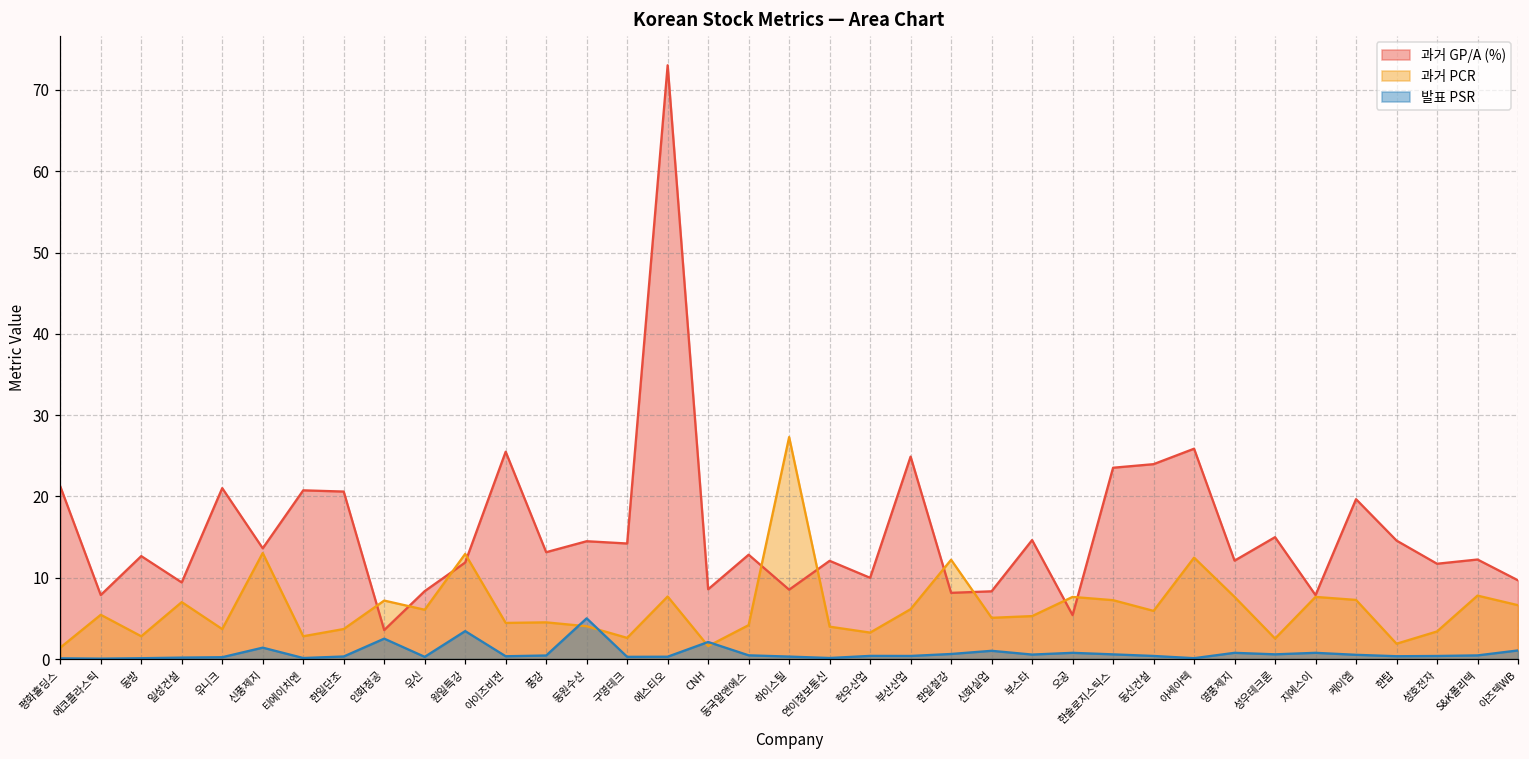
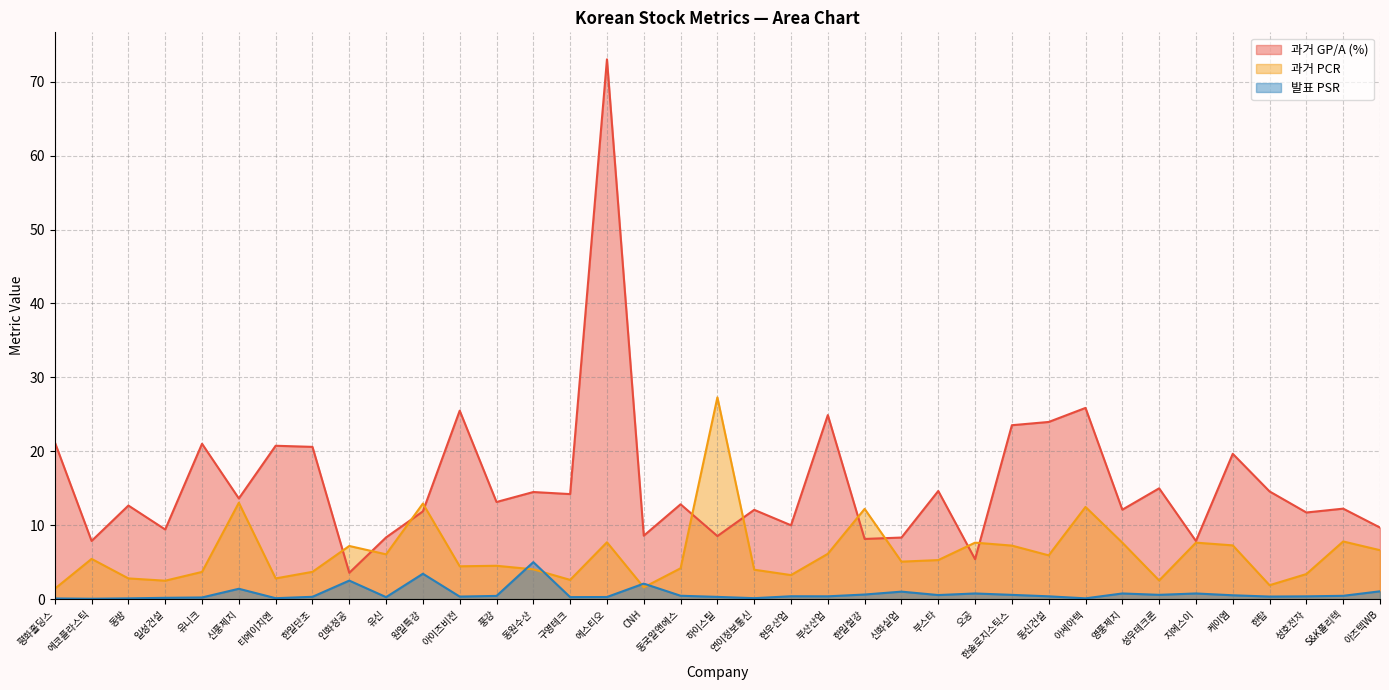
  {
    "과거 GP/A (%)": {
      "평화홀딩스": 21,
      "에코플라스틱": 8,
      "동방": 13,
      "일성건설": 9,
      "유니크": 21,
      "신풍제지": 14,
      "티에이치엔": 21,
      "한일단조": 21,
      "인화정공": 4,
      "유신": 8,
      "원일특강": 12,
      "아이즈비전": 26,
      "풍강": 13,
      "동원수산": 14,
      "구영테크": 14,
      "에스티오": 73,
      "CNH": 9,
      "동국알앤에스": 13,
      "하이스틸": 9,
      "연이정보통신": 12,
      "현우산업": 10,
      "부산산업": 25,
      "한일철강": 8,
      "신화실업": 8,
      "부스타": 15,
      "오공": 5,
      "한솔로지스틱스": 24,
      "동신건설": 24,
      "아세아텍": 26,
      "영풍제지": 12,
      "성우테크론": 15,
      "케이엠": 20,
      "한탑": 15,
      "성호전자": 12,
      "S&K폴리텍": 12,
      "아즈텍WB": 10
    },
    "과거 PCR": {
      "평화홀딩스": 1,
      "에코플라스틱": 5,
      "동방": 3,
-     "일성건설": 7,
+     "일성건설": 2,
      "유니크": 4,
      "신풍제지": 13,
      "티에이치엔": 3,
      "한일단조": 4,
      "인화정공": 7,
      "유신": 6,
      "원일특강": 13,
      "아이즈비전": 4,
      "풍강": 5,
      "동원수산": 4,
      "구영테크": 3,
      "에스티오": 8,
      "CNH": 2,
      "동국알앤에스": 4,
      "하이스틸": 27,
      "연이정보통신": 4,
      "현우산업": 3,
      "부산산업": 6,
      "한일철강": 12,
      "신화실업": 5,
      "부스타": 5,
      "오공": 8,
      "한솔로지스틱스": 7,
      "동신건설": 6,
      "아세아텍": 12,
      "영풍제지": 8,
      "성우테크론": 3,
      "케이엠": 7,
      "한탑": 2,
      "성호전자": 3,
      "S&K폴리텍": 8,
      "아즈텍WB": 7
    },
    "발표 PSR": {
      "평화홀딩스": 0,
      "에코플라스틱": 0,
      "동방": 0,
      "일성건설": 0,
      "유니크": 0,
      "신풍제지": 1,
      "티에이치엔": 0,
      "한일단조": 0,
      "인화정공": 3,
      "유신": 0,
      "원일특강": 3,
      "아이즈비전": 0,
      "풍강": 0,
      "동원수산": 5,
      "구영테크": 0,
      "에스티오": 0,
      "CNH": 2,
      "동국알앤에스": 0,
      "하이스틸": 0,
      "연이정보통신": 0,
      "현우산업": 0,
      "부산산업": 0,
      "한일철강": 1,
      "신화실업": 1,
      "부스타": 1,
      "오공": 1,
      "한솔로지스틱스": 1,
      "동신건설": 0,
      "아세아텍": 0,
      "영풍제지": 1,
      "성우테크론": 1,
      "지에스이": 1,
      "케이엠": 1,
      "한탑": 0,
      "성호전자": 0,
      "S&K폴리텍": 0,
      "아즈텍WB": 1
    }
  }
